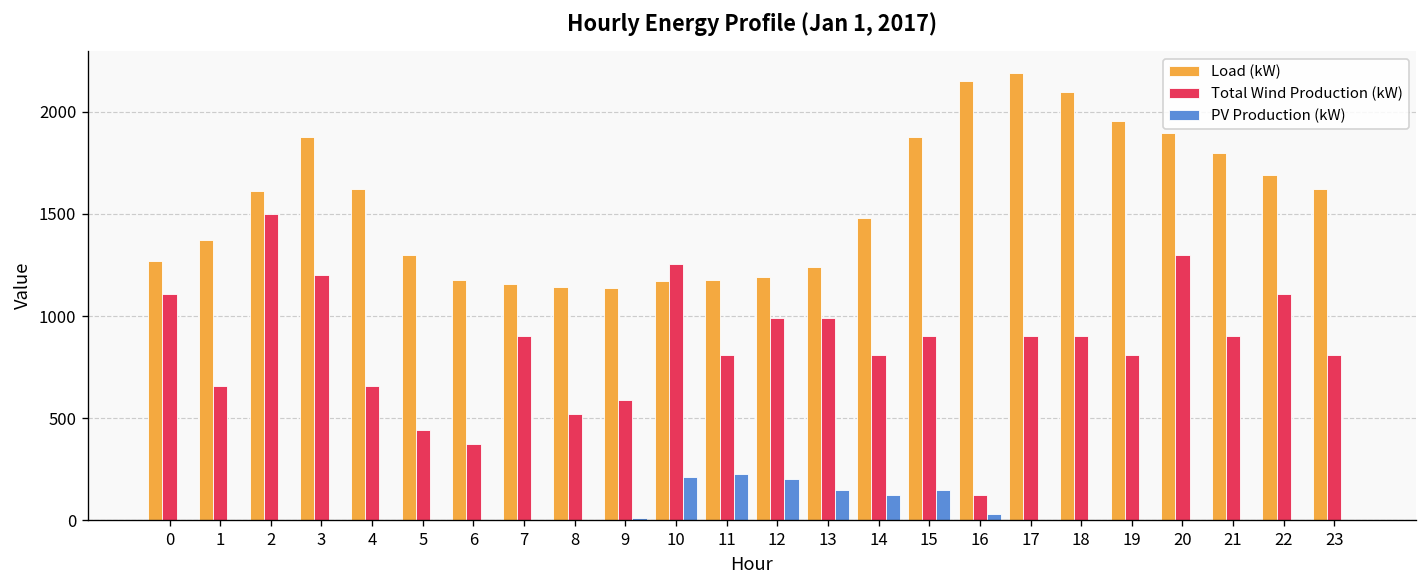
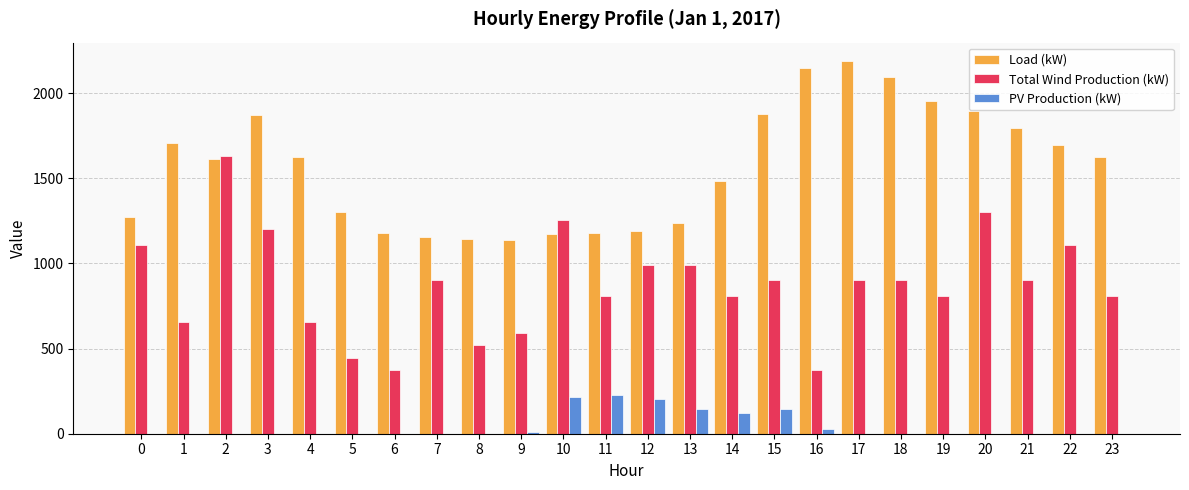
  {
    "Load (kW)": {
      "0": 1270,
-     "1": 1370,
+     "1": 1710,
      "2": 1610,
      "3": 1870,
      "4": 1620,
      "5": 1300,
      "6": 1180,
      "7": 1160,
      "8": 1140,
      "9": 1140,
      "10": 1170,
      "11": 1180,
      "12": 1190,
      "13": 1240,
      "14": 1480,
      "15": 1880,
      "16": 2150,
      "17": 2190,
      "18": 2100,
      "19": 1950,
      "20": 1900,
      "21": 1800,
      "22": 1690,
      "23": 1620
    },
    "Total Wind Production (kW)": {
      "0": 1110,
      "1": 660,
-     "2": 1500,
+     "2": 1630,
      "3": 1200,
      "4": 660,
      "5": 440,
      "6": 380,
      "7": 900,
      "8": 520,
      "9": 590,
      "10": 1250,
      "11": 810,
      "12": 990,
      "13": 990,
      "14": 810,
      "15": 900,
-     "16": 130,
+     "16": 380,
      "17": 900,
      "18": 900,
      "19": 810,
      "20": 1300,
      "21": 900,
      "22": 1110,
      "23": 810
    },
    "PV Production (kW)": {
      "0": 0,
      "1": 0,
      "2": 0,
      "3": 0,
      "4": 0,
      "5": 0,
      "6": 0,
      "7": 0,
      "8": 0,
      "10": 210,
      "11": 230,
      "12": 200,
      "13": 150,
      "14": 120,
      "15": 150,
      "16": 30,
      "17": 0,
      "18": 0,
      "19": 0,
      "20": 0,
      "21": 0,
      "22": 0,
      "23": 0
    }
  }
